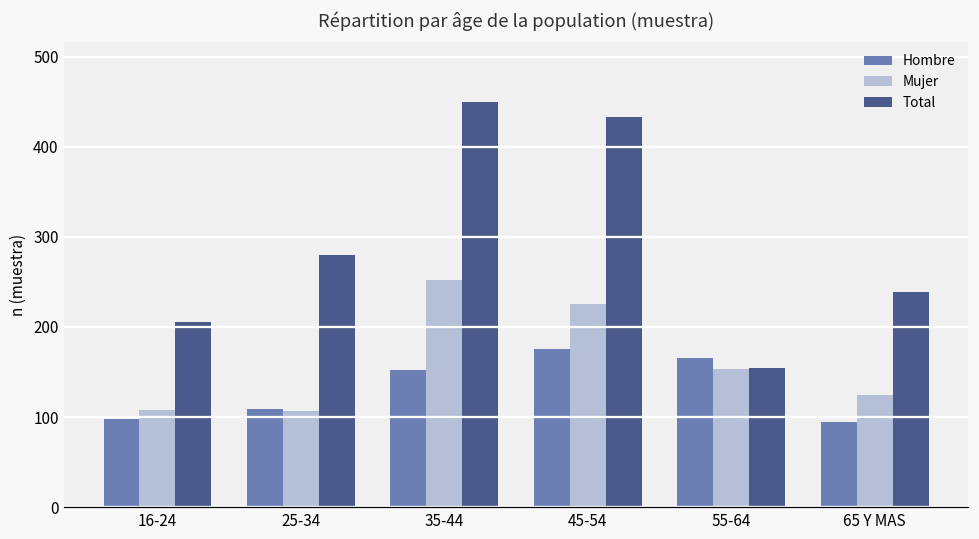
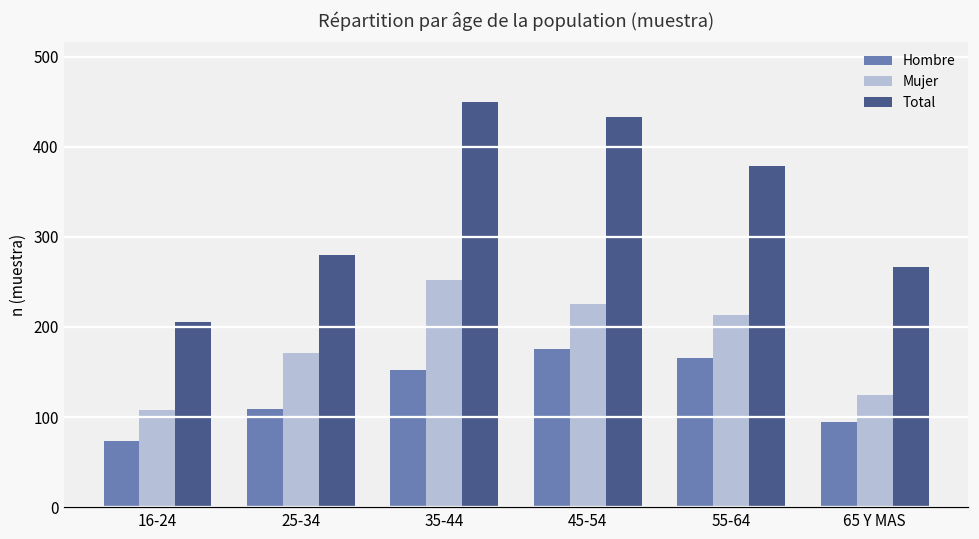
  {
    "Hombre": {
-     "16-24": 100,
+     "16-24": 70,
      "25-34": 110,
      "35-44": 150,
      "45-54": 180,
      "55-64": 170,
      "65 Y MAS": 100
    },
    "Mujer": {
      "16-24": 110,
-     "25-34": 110,
+     "25-34": 170,
      "35-44": 250,
      "45-54": 230,
-     "55-64": 150,
+     "55-64": 210,
      "65 Y MAS": 130
    },
    "Total": {
      "16-24": 210,
      "25-34": 280,
      "35-44": 450,
      "45-54": 430,
-     "55-64": 150,
-     "65 Y MAS": 240
+     "55-64": 380,
+     "65 Y MAS": 270
    }
  }
